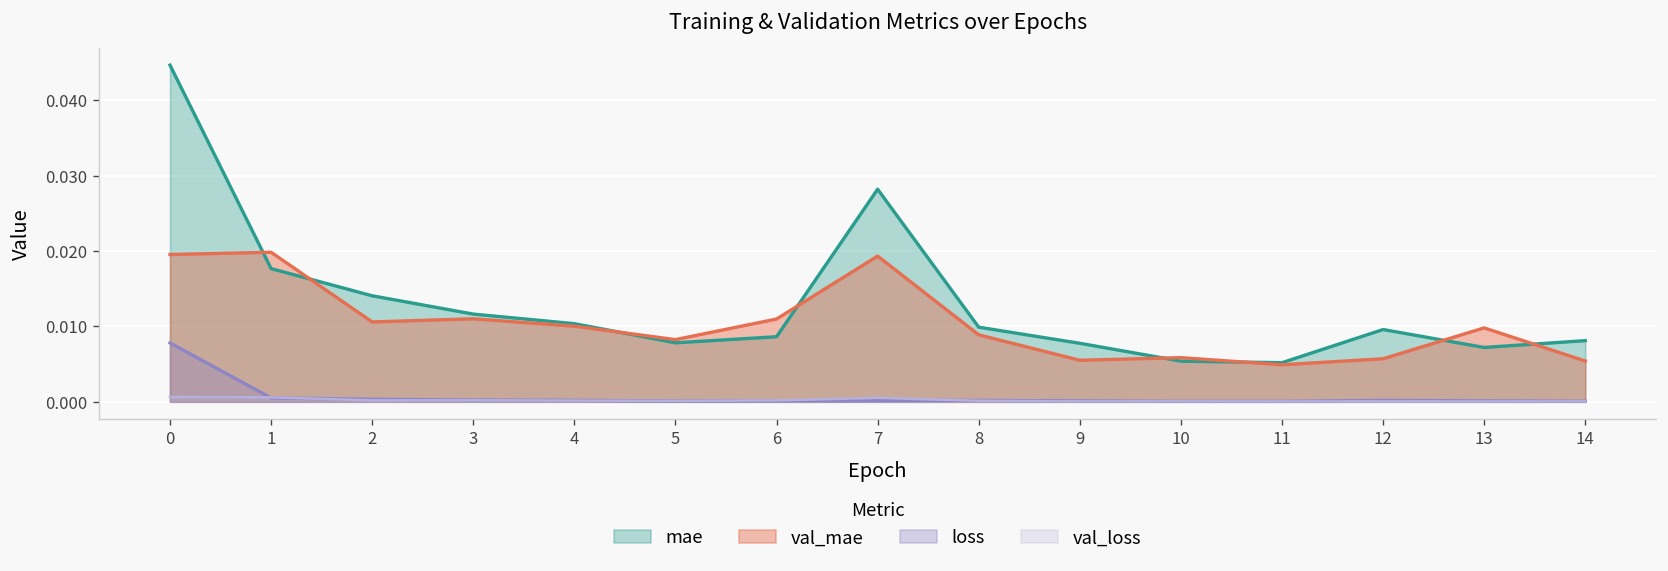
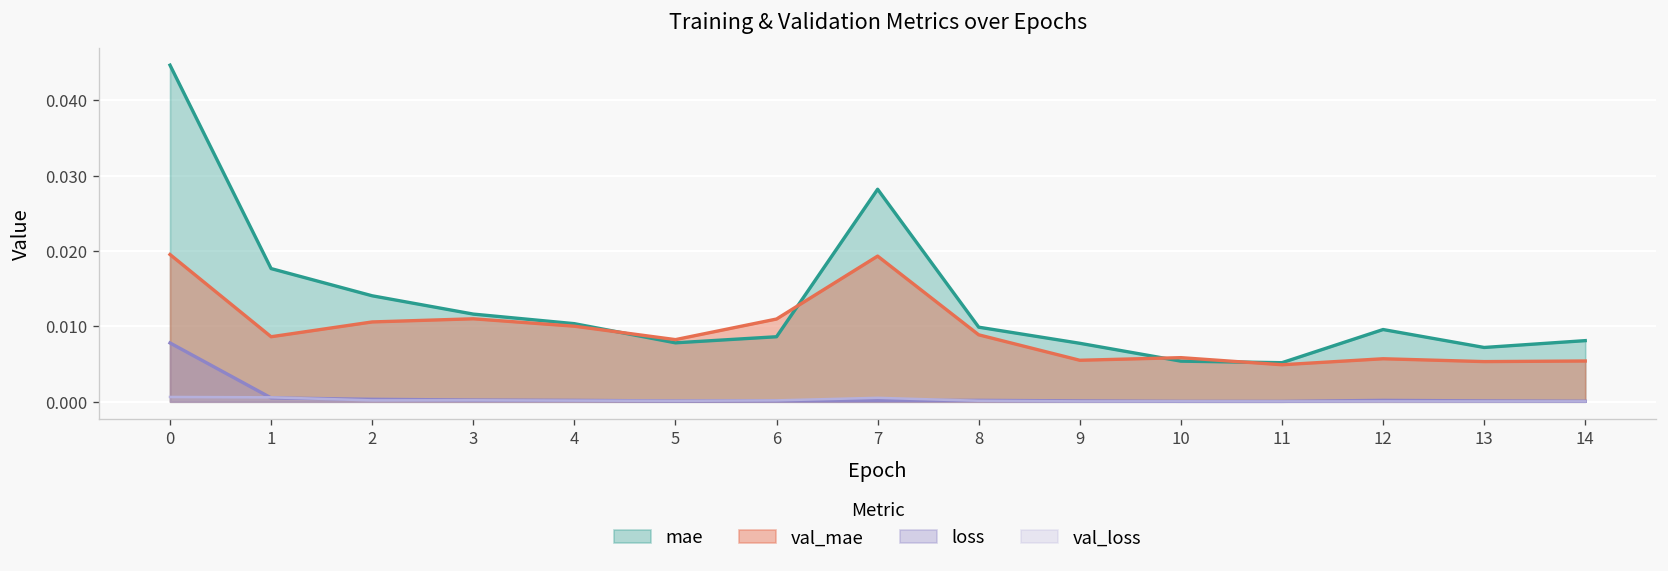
  {
    "mae": {
      "0": 0.045,
      "1": 0.018,
      "2": 0.014,
      "3": 0.012,
      "5": 0.008,
      "6": 0.009,
      "7": 0.028,
      "8": 0.010,
      "9": 0.008,
      "10": 0.005,
      "12": 0.010,
      "13": 0.007,
      "14": 0.008
    },
    "val_mae": {
      "0": 0.020,
-     "1": 0.020,
+     "1": 0.009,
      "2": 0.011,
      "3": 0.011,
      "5": 0.008,
      "6": 0.011,
      "7": 0.019,
      "8": 0.009,
      "9": 0.006,
      "10": 0.006,
      "12": 0.006,
-     "13": 0.010,
+     "13": 0.005,
      "14": 0.005
    }
  }
